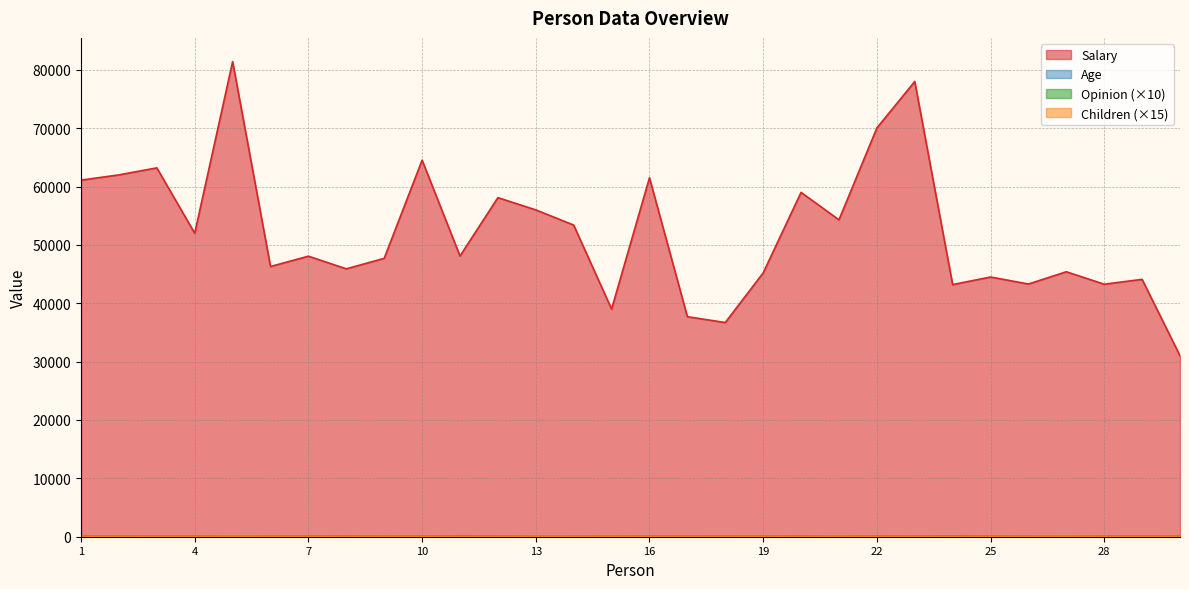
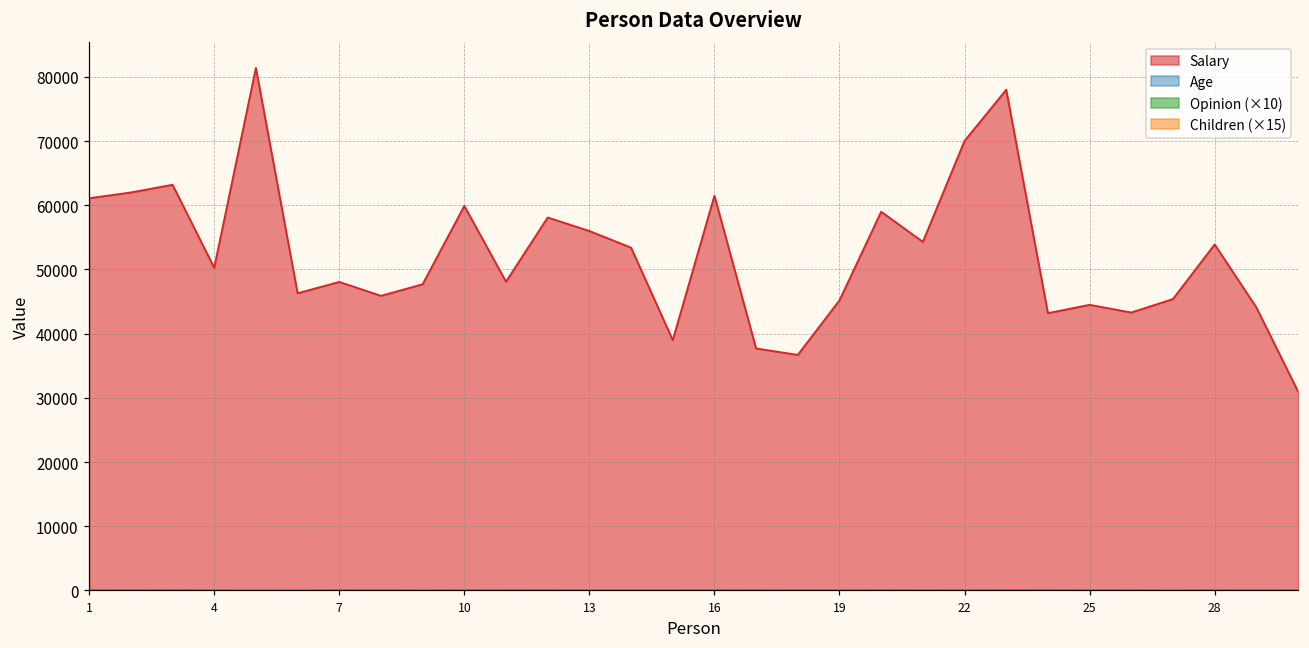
  {
    "Salary": {
      "1": 61000,
-     "4": 52000,
+     "4": 50000,
      "7": 48000,
-     "10": 65000,
+     "10": 60000,
      "13": 56000,
      "16": 62000,
      "19": 45000,
      "22": 70000,
      "25": 45000,
-     "28": 43000
+     "28": 54000
    }
  }
